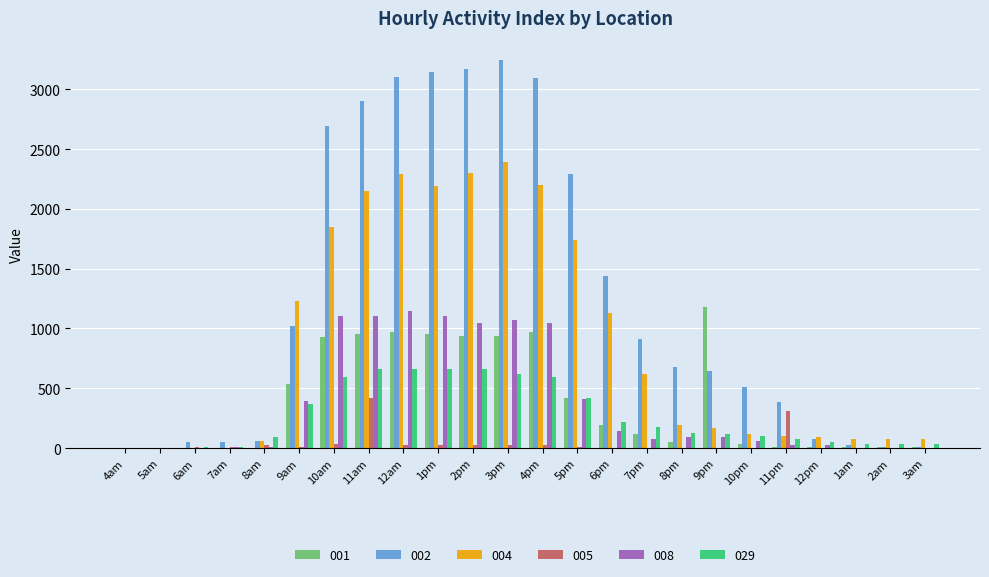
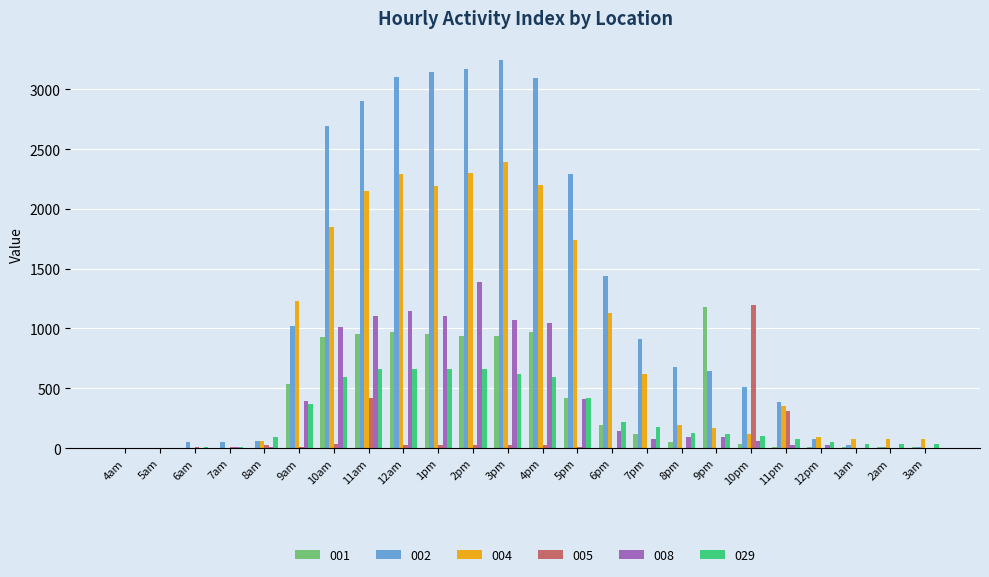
  {
    "001": {
      "4am": 0,
      "5am": 0,
      "6am": 0,
      "7am": 0,
      "8am": 0,
      "9am": 540,
      "10am": 930,
      "11am": 950,
      "12am": 970,
      "1pm": 950,
      "2pm": 940,
      "3pm": 940,
      "4pm": 970,
      "5pm": 420,
      "6pm": 190,
      "7pm": 110,
      "8pm": 50,
      "9pm": 1180,
      "10pm": 40
    },
    "002": {
      "4am": 0,
      "5am": 0,
      "6am": 50,
      "7am": 50,
      "8am": 60,
      "9am": 1020,
      "10am": 2700,
      "11am": 2900,
      "12am": 3100,
      "1pm": 3140,
      "2pm": 3170,
      "3pm": 3240,
      "4pm": 3090,
      "5pm": 2290,
      "6pm": 1440,
      "7pm": 920,
      "8pm": 670,
      "9pm": 650,
      "10pm": 510,
      "11pm": 380,
      "12pm": 80,
      "1am": 30
    },
    "004": {
      "4am": 0,
      "5am": 0,
      "6am": 0,
      "7am": 0,
      "8am": 60,
      "9am": 1230,
      "10am": 1840,
      "11am": 2150,
      "12am": 2290,
      "1pm": 2190,
      "2pm": 2300,
      "3pm": 2390,
      "4pm": 2200,
      "5pm": 1740,
      "6pm": 1130,
      "7pm": 620,
      "8pm": 190,
      "9pm": 170,
      "10pm": 110,
-     "11pm": 100,
+     "11pm": 350,
      "12pm": 90,
      "1am": 80,
      "2am": 80,
      "3am": 80
    },
    "005": {
      "4am": 0,
      "5am": 0,
      "8am": 30,
      "10am": 40,
      "11am": 420,
      "12am": 30,
      "1pm": 30,
      "2pm": 30,
      "3pm": 30,
      "4pm": 30,
      "6pm": 0,
      "7pm": 0,
      "8pm": 0,
      "9pm": 0,
-     "10pm": 0,
+     "10pm": 1200,
      "11pm": 310,
      "12pm": 0,
      "1am": 0,
      "2am": 0,
      "3am": 0
    },
    "008": {
      "4am": 0,
      "5am": 0,
      "6am": 0,
      "9am": 390,
-     "10am": 1110,
+     "10am": 1010,
      "11am": 1110,
      "12am": 1140,
      "1pm": 1110,
-     "2pm": 1040,
+     "2pm": 1390,
      "3pm": 1070,
      "4pm": 1040,
      "5pm": 410,
      "6pm": 140,
      "7pm": 80,
      "8pm": 90,
      "9pm": 90,
      "10pm": 60,
      "11pm": 30,
      "12pm": 30,
      "1am": 0,
      "2am": 0,
      "3am": 0
    },
    "029": {
      "4am": 0,
      "5am": 0,
      "8am": 90,
      "9am": 370,
      "10am": 600,
      "11am": 660,
      "12am": 660,
      "1pm": 660,
      "2pm": 660,
      "3pm": 620,
      "4pm": 600,
      "5pm": 420,
      "6pm": 220,
      "7pm": 180,
      "8pm": 130,
      "9pm": 110,
      "10pm": 100,
      "11pm": 80,
      "12pm": 50,
      "1am": 40,
      "2am": 40,
      "3am": 40
    }
  }
